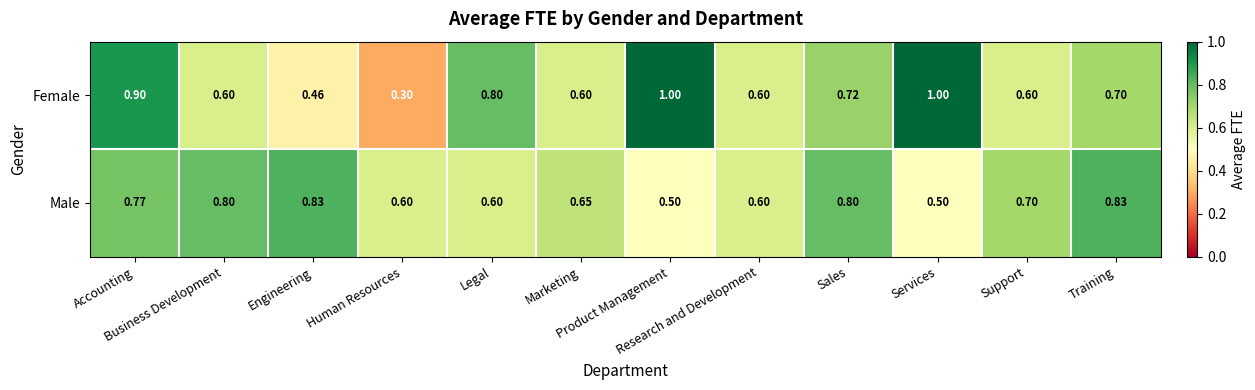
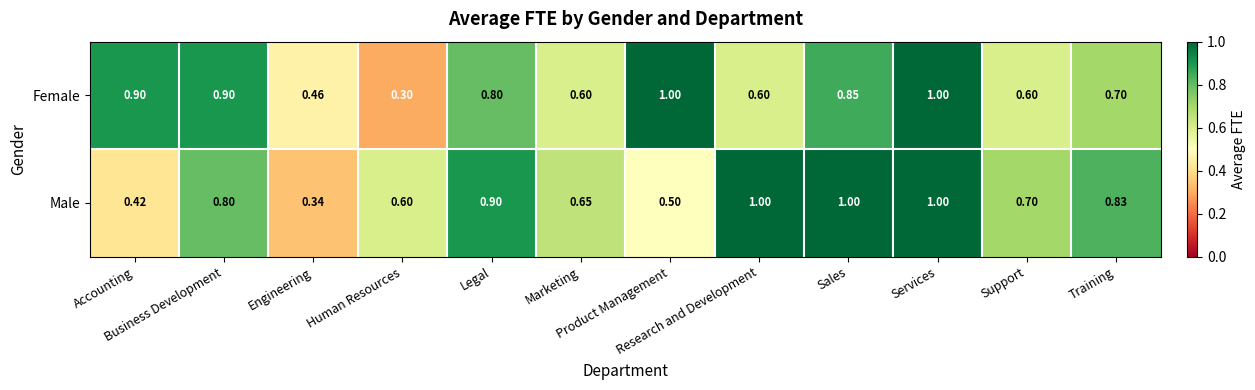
  {
    "Female": {
      "Accounting": 0.90,
-     "Business Development": 0.60,
+     "Business Development": 0.90,
      "Engineering": 0.46,
      "Human Resources": 0.30,
      "Legal": 0.80,
      "Marketing": 0.60,
      "Product Management": 1.00,
      "Research and Development": 0.60,
-     "Sales": 0.72,
+     "Sales": 0.85,
      "Services": 1.00,
      "Support": 0.60,
      "Training": 0.70
    },
    "Male": {
-     "Accounting": 0.77,
+     "Accounting": 0.42,
      "Business Development": 0.80,
-     "Engineering": 0.83,
+     "Engineering": 0.34,
      "Human Resources": 0.60,
-     "Legal": 0.60,
+     "Legal": 0.90,
      "Marketing": 0.65,
      "Product Management": 0.50,
-     "Research and Development": 0.60,
-     "Sales": 0.80,
-     "Services": 0.50,
+     "Research and Development": 1.00,
+     "Sales": 1.00,
+     "Services": 1.00,
      "Support": 0.70,
      "Training": 0.83
    }
  }
